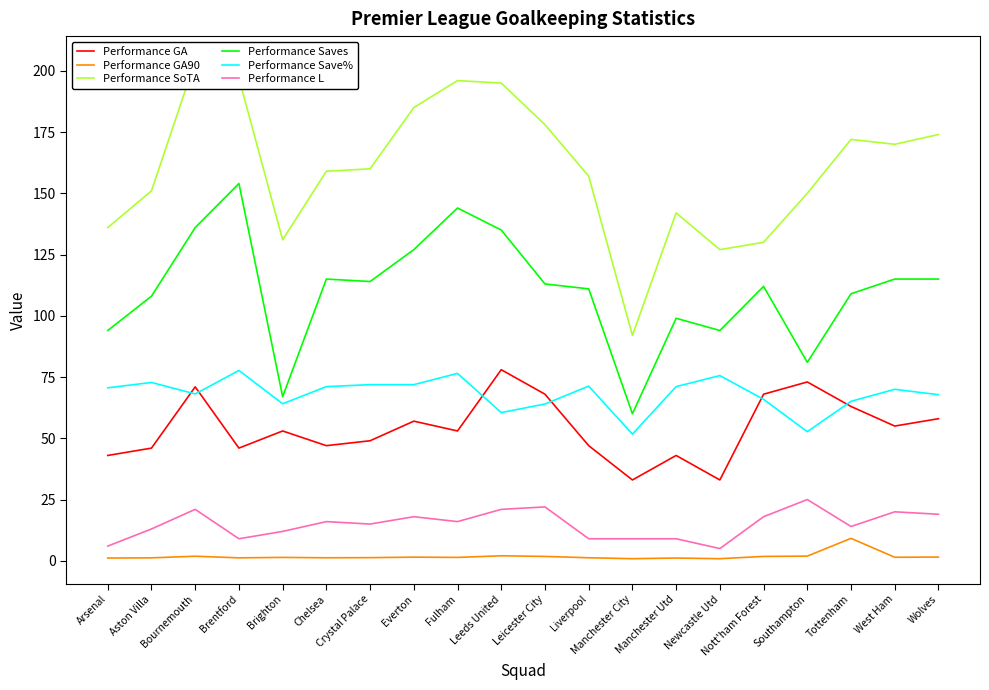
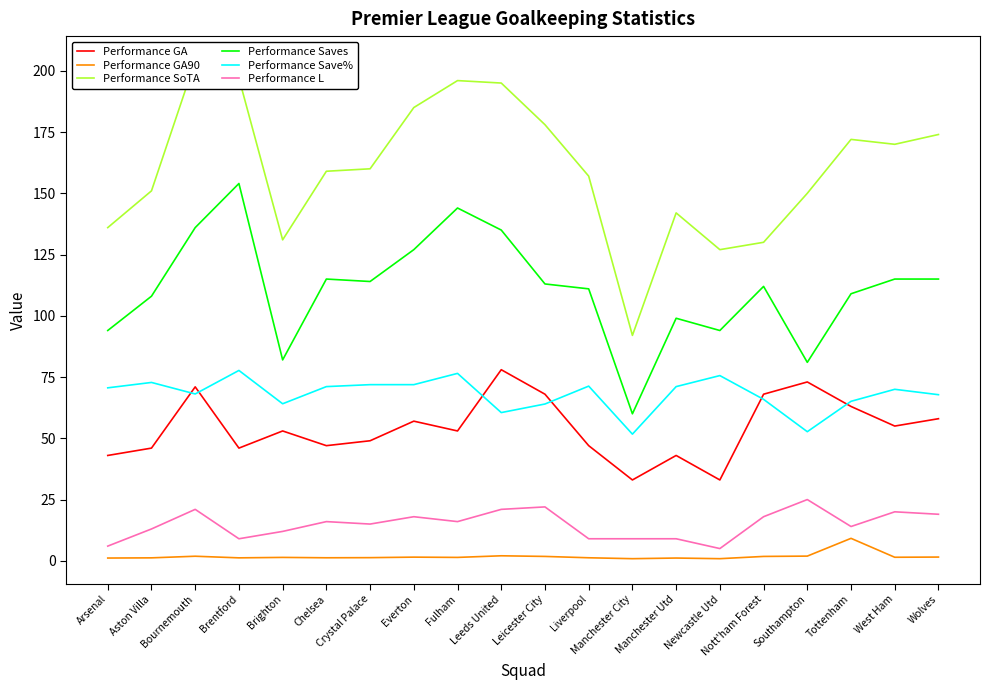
  {
    "Performance GA": {
      "Arsenal": 43,
      "Aston Villa": 46,
      "Bournemouth": 71,
      "Brentford": 46,
      "Brighton": 53,
      "Chelsea": 47,
      "Crystal Palace": 49,
      "Everton": 57,
      "Fulham": 53,
      "Leeds United": 78,
      "Leicester City": 68,
      "Liverpool": 47,
      "Manchester City": 33,
      "Manchester Utd": 43,
      "Newcastle Utd": 33,
      "Nott'ham Forest": 68,
      "Southampton": 73,
      "Tottenham": 63,
      "West Ham": 55,
      "Wolves": 58
    },
    "Performance GA90": {
      "Arsenal": 1,
      "Aston Villa": 1,
      "Bournemouth": 2,
      "Brentford": 1,
      "Brighton": 1,
      "Chelsea": 1,
      "Crystal Palace": 1,
      "Everton": 2,
      "Fulham": 1,
      "Leeds United": 2,
      "Leicester City": 2,
      "Liverpool": 1,
      "Manchester City": 1,
      "Manchester Utd": 1,
      "Newcastle Utd": 1,
      "Nott'ham Forest": 2,
      "Southampton": 2,
      "Tottenham": 9,
      "West Ham": 1,
      "Wolves": 2
    },
    "Performance SoTA": {
      "Arsenal": 136,
      "Aston Villa": 151,
      "Brighton": 131,
      "Chelsea": 159,
      "Crystal Palace": 160,
      "Everton": 185,
      "Fulham": 196,
      "Leeds United": 195,
      "Leicester City": 178,
      "Liverpool": 157,
      "Manchester City": 92,
      "Manchester Utd": 142,
      "Newcastle Utd": 127,
      "Nott'ham Forest": 130,
      "Southampton": 150,
      "Tottenham": 172,
      "West Ham": 170,
      "Wolves": 174
    },
    "Performance Saves": {
      "Arsenal": 94,
      "Aston Villa": 108,
      "Bournemouth": 136,
      "Brentford": 154,
-     "Brighton": 67,
+     "Brighton": 82,
      "Chelsea": 115,
      "Crystal Palace": 114,
      "Everton": 127,
      "Fulham": 144,
      "Leeds United": 135,
      "Leicester City": 113,
      "Liverpool": 111,
      "Manchester City": 60,
      "Manchester Utd": 99,
      "Newcastle Utd": 94,
      "Nott'ham Forest": 112,
      "Southampton": 81,
      "Tottenham": 109,
      "West Ham": 115,
      "Wolves": 115
    },
    "Performance Save%": {
      "Arsenal": 71,
      "Aston Villa": 73,
      "Bournemouth": 68,
      "Brentford": 78,
      "Brighton": 64,
      "Chelsea": 71,
      "Crystal Palace": 72,
      "Everton": 72,
      "Fulham": 77,
      "Leeds United": 61,
      "Leicester City": 64,
      "Liverpool": 71,
      "Manchester City": 52,
      "Manchester Utd": 71,
      "Newcastle Utd": 76,
      "Nott'ham Forest": 66,
      "Southampton": 53,
      "Tottenham": 65,
      "West Ham": 70,
      "Wolves": 68
    },
    "Performance L": {
      "Arsenal": 6,
      "Aston Villa": 13,
      "Bournemouth": 21,
      "Brentford": 9,
      "Brighton": 12,
      "Chelsea": 16,
      "Crystal Palace": 15,
      "Everton": 18,
      "Fulham": 16,
      "Leeds United": 21,
      "Leicester City": 22,
      "Liverpool": 9,
      "Manchester City": 9,
      "Manchester Utd": 9,
      "Newcastle Utd": 5,
      "Nott'ham Forest": 18,
      "Southampton": 25,
      "Tottenham": 14,
      "West Ham": 20,
      "Wolves": 19
    }
  }
